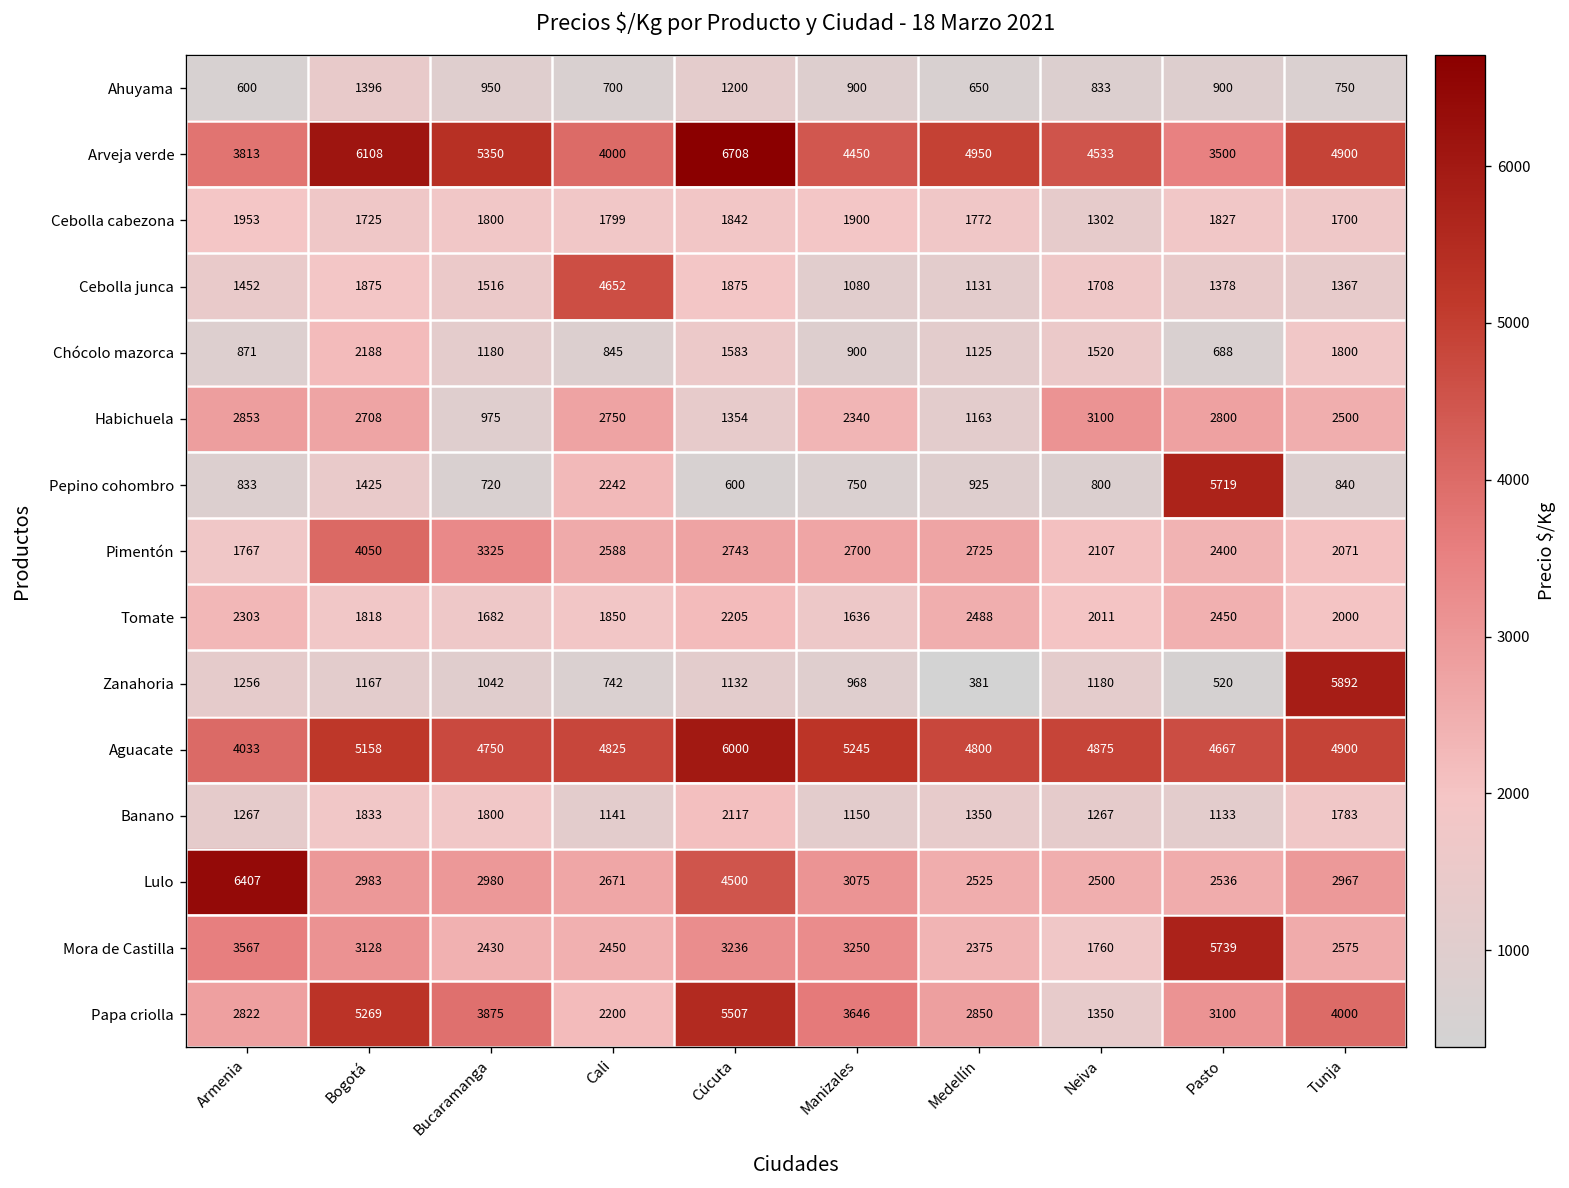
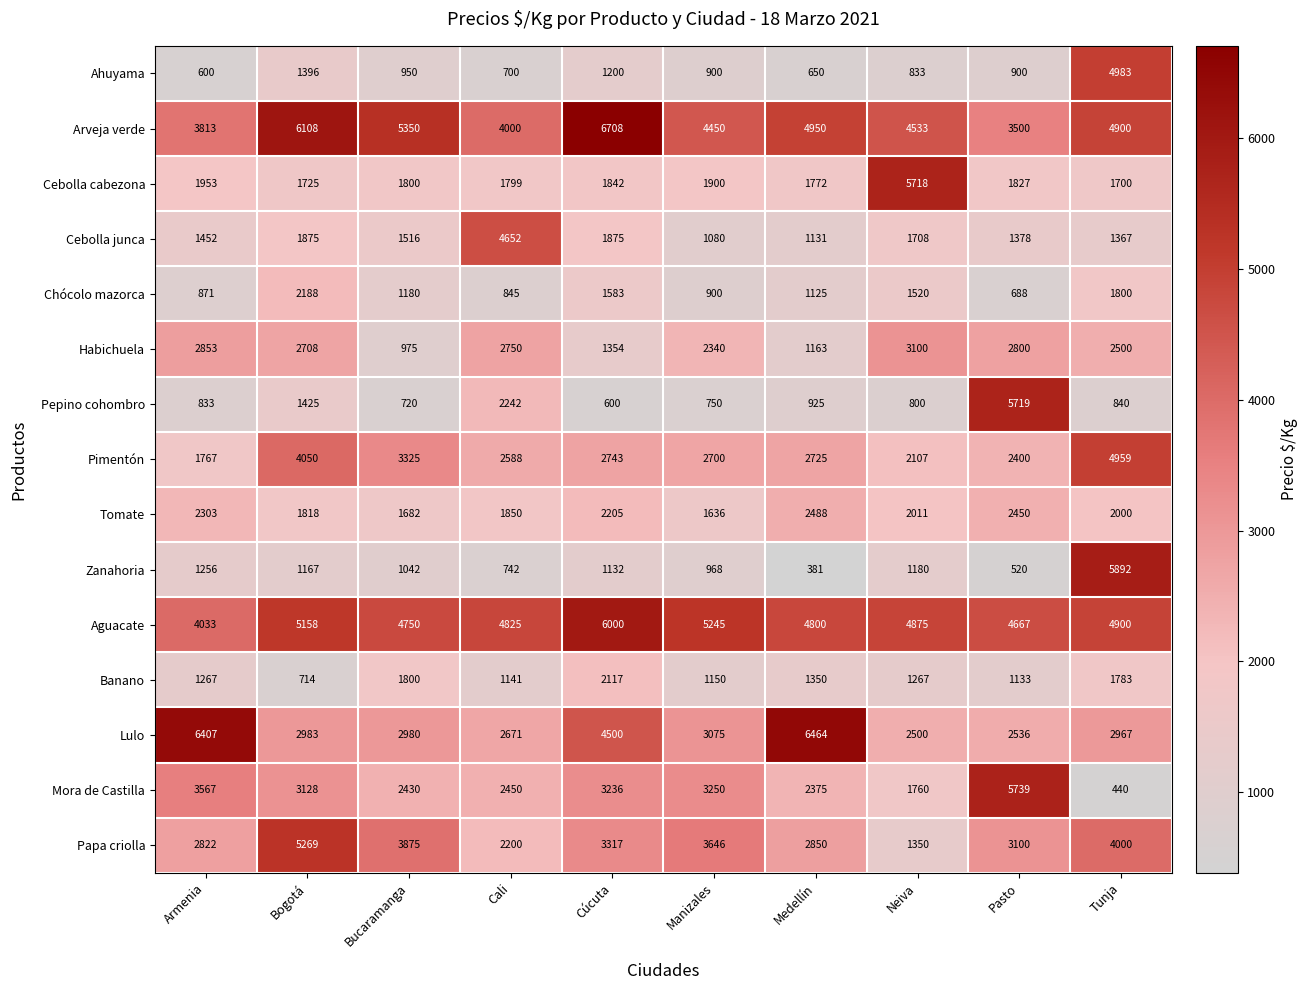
  {
    "Ahuyama": {
      "Armenia": 600,
      "Bogotá": 1396,
      "Bucaramanga": 950,
      "Cali": 700,
      "Cúcuta": 1200,
      "Manizales": 900,
      "Medellín": 650,
      "Neiva": 833,
      "Pasto": 900,
-     "Tunja": 750
+     "Tunja": 4983
    },
    "Arveja verde": {
      "Armenia": 3813,
      "Bogotá": 6108,
      "Bucaramanga": 5350,
      "Cali": 4000,
      "Cúcuta": 6708,
      "Manizales": 4450,
      "Medellín": 4950,
      "Neiva": 4533,
      "Pasto": 3500,
      "Tunja": 4900
    },
    "Cebolla cabezona": {
      "Armenia": 1953,
      "Bogotá": 1725,
      "Bucaramanga": 1800,
      "Cali": 1799,
      "Cúcuta": 1842,
      "Manizales": 1900,
      "Medellín": 1772,
-     "Neiva": 1302,
+     "Neiva": 5718,
      "Pasto": 1827,
      "Tunja": 1700
    },
    "Cebolla junca": {
      "Armenia": 1452,
      "Bogotá": 1875,
      "Bucaramanga": 1516,
      "Cali": 4652,
      "Cúcuta": 1875,
      "Manizales": 1080,
      "Medellín": 1131,
      "Neiva": 1708,
      "Pasto": 1378,
      "Tunja": 1367
    },
    "Chócolo mazorca": {
      "Armenia": 871,
      "Bogotá": 2188,
      "Bucaramanga": 1180,
      "Cali": 845,
      "Cúcuta": 1583,
      "Manizales": 900,
      "Medellín": 1125,
      "Neiva": 1520,
      "Pasto": 688,
      "Tunja": 1800
    },
    "Habichuela": {
      "Armenia": 2853,
      "Bogotá": 2708,
      "Bucaramanga": 975,
      "Cali": 2750,
      "Cúcuta": 1354,
      "Manizales": 2340,
      "Medellín": 1163,
      "Neiva": 3100,
      "Pasto": 2800,
      "Tunja": 2500
    },
    "Pepino cohombro": {
      "Armenia": 833,
      "Bogotá": 1425,
      "Bucaramanga": 720,
      "Cali": 2242,
      "Cúcuta": 600,
      "Manizales": 750,
      "Medellín": 925,
      "Neiva": 800,
      "Pasto": 5719,
      "Tunja": 840
    },
    "Pimentón": {
      "Armenia": 1767,
      "Bogotá": 4050,
      "Bucaramanga": 3325,
      "Cali": 2588,
      "Cúcuta": 2743,
      "Manizales": 2700,
      "Medellín": 2725,
      "Neiva": 2107,
      "Pasto": 2400,
-     "Tunja": 2071
+     "Tunja": 4959
    },
    "Tomate": {
      "Armenia": 2303,
      "Bogotá": 1818,
      "Bucaramanga": 1682,
      "Cali": 1850,
      "Cúcuta": 2205,
      "Manizales": 1636,
      "Medellín": 2488,
      "Neiva": 2011,
      "Pasto": 2450,
      "Tunja": 2000
    },
    "Zanahoria": {
      "Armenia": 1256,
      "Bogotá": 1167,
      "Bucaramanga": 1042,
      "Cali": 742,
      "Cúcuta": 1132,
      "Manizales": 968,
      "Medellín": 381,
      "Neiva": 1180,
      "Pasto": 520,
      "Tunja": 5892
    },
    "Aguacate": {
      "Armenia": 4033,
      "Bogotá": 5158,
      "Bucaramanga": 4750,
      "Cali": 4825,
      "Cúcuta": 6000,
      "Manizales": 5245,
      "Medellín": 4800,
      "Neiva": 4875,
      "Pasto": 4667,
      "Tunja": 4900
    },
    "Banano": {
      "Armenia": 1267,
-     "Bogotá": 1833,
+     "Bogotá": 714,
      "Bucaramanga": 1800,
      "Cali": 1141,
      "Cúcuta": 2117,
      "Manizales": 1150,
      "Medellín": 1350,
      "Neiva": 1267,
      "Pasto": 1133,
      "Tunja": 1783
    },
    "Lulo": {
      "Armenia": 6407,
      "Bogotá": 2983,
      "Bucaramanga": 2980,
      "Cali": 2671,
      "Cúcuta": 4500,
      "Manizales": 3075,
-     "Medellín": 2525,
+     "Medellín": 6464,
      "Neiva": 2500,
      "Pasto": 2536,
      "Tunja": 2967
    },
    "Mora de Castilla": {
      "Armenia": 3567,
      "Bogotá": 3128,
      "Bucaramanga": 2430,
      "Cali": 2450,
      "Cúcuta": 3236,
      "Manizales": 3250,
      "Medellín": 2375,
      "Neiva": 1760,
      "Pasto": 5739,
-     "Tunja": 2575
+     "Tunja": 440
    },
    "Papa criolla": {
      "Armenia": 2822,
      "Bogotá": 5269,
      "Bucaramanga": 3875,
      "Cali": 2200,
-     "Cúcuta": 5507,
+     "Cúcuta": 3317,
      "Manizales": 3646,
      "Medellín": 2850,
      "Neiva": 1350,
      "Pasto": 3100,
      "Tunja": 4000
    }
  }
